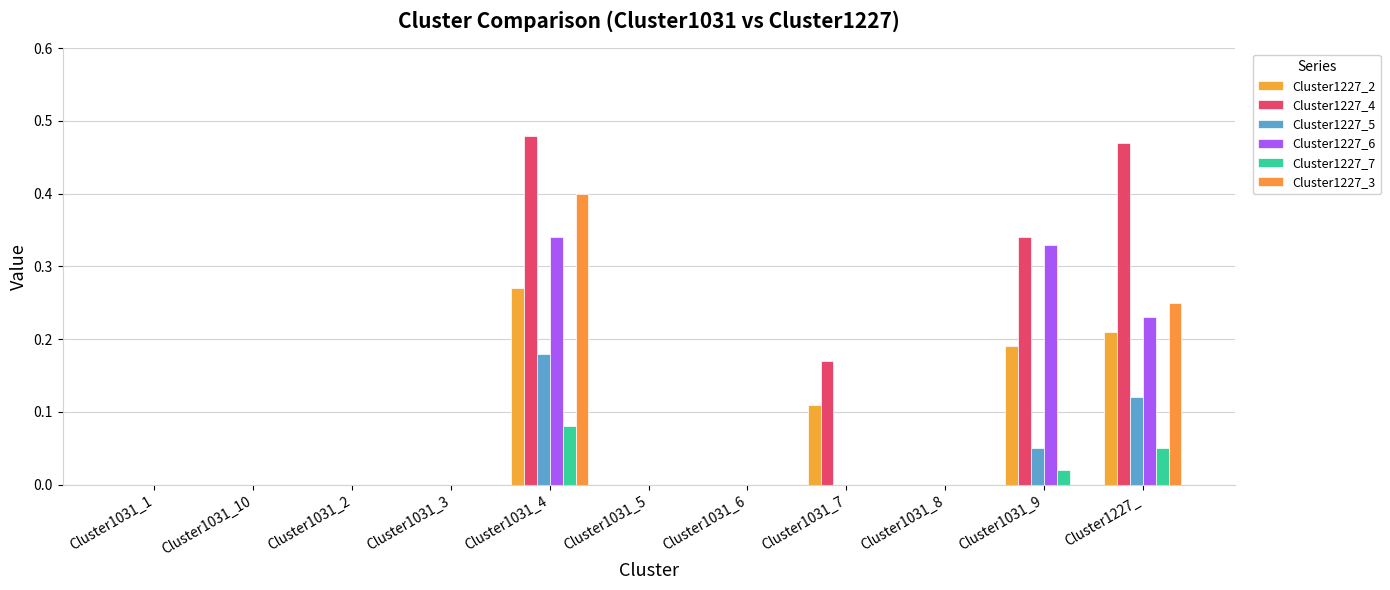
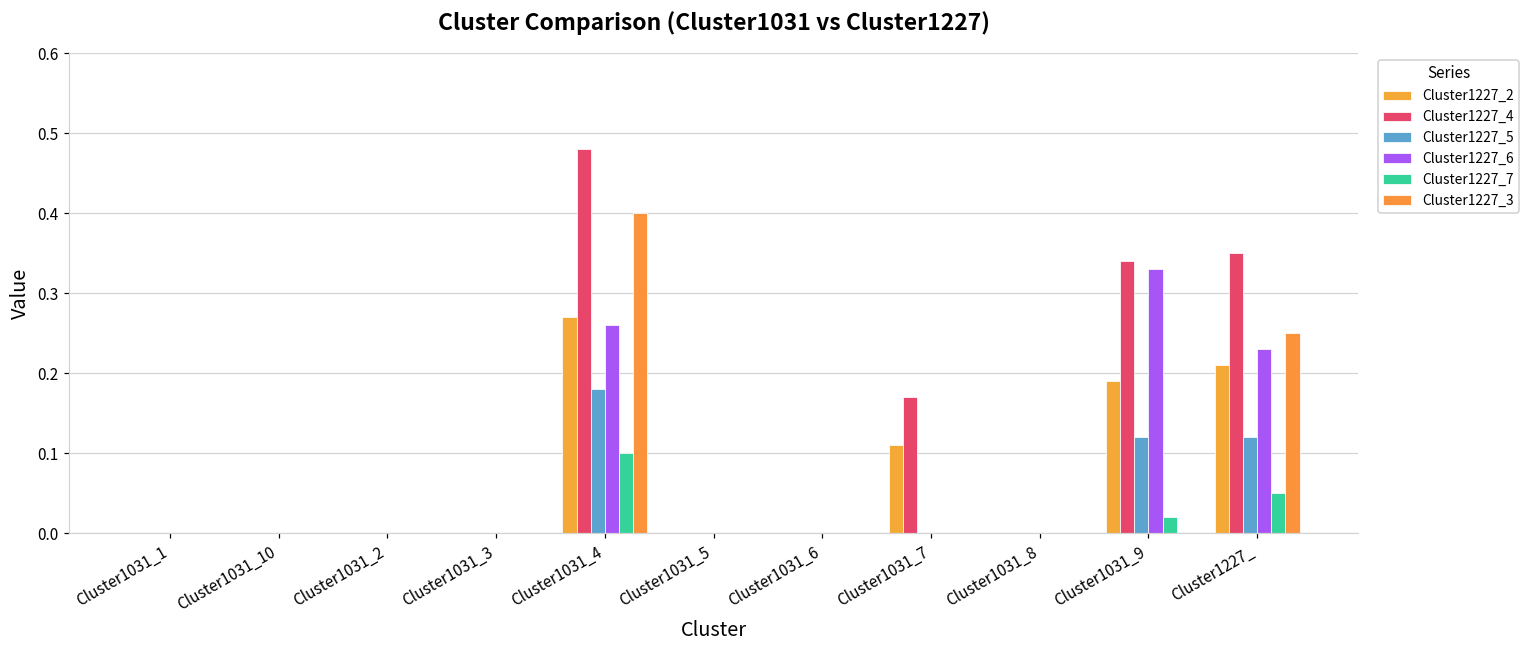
  {
    "Cluster1227_4": {
      "Cluster1031_1": 0.00,
      "Cluster1031_10": 0.00,
      "Cluster1031_2": 0.00,
      "Cluster1031_3": 0.00,
      "Cluster1031_4": 0.48,
      "Cluster1031_5": 0.00,
      "Cluster1031_6": 0.00,
      "Cluster1031_7": 0.17,
      "Cluster1031_8": 0.00,
      "Cluster1031_9": 0.34,
-     "Cluster1227_": 0.47
+     "Cluster1227_": 0.35
    },
    "Cluster1227_5": {
      "Cluster1031_1": 0.00,
      "Cluster1031_10": 0.00,
      "Cluster1031_2": 0.00,
      "Cluster1031_3": 0.00,
      "Cluster1031_4": 0.18,
      "Cluster1031_5": 0.00,
      "Cluster1031_6": 0.00,
      "Cluster1031_7": 0.00,
      "Cluster1031_8": 0.00,
-     "Cluster1031_9": 0.05,
+     "Cluster1031_9": 0.12,
      "Cluster1227_": 0.12
    },
    "Cluster1227_6": {
      "Cluster1031_1": 0.00,
      "Cluster1031_10": 0.00,
      "Cluster1031_2": 0.00,
      "Cluster1031_3": 0.00,
-     "Cluster1031_4": 0.34,
+     "Cluster1031_4": 0.26,
      "Cluster1031_5": 0.00,
      "Cluster1031_6": 0.00,
      "Cluster1031_7": 0.00,
      "Cluster1031_8": 0.00,
      "Cluster1031_9": 0.33,
      "Cluster1227_": 0.23
    },
    "Cluster1227_7": {
      "Cluster1031_1": 0.00,
      "Cluster1031_10": 0.00,
      "Cluster1031_2": 0.00,
      "Cluster1031_3": 0.00,
-     "Cluster1031_4": 0.08,
+     "Cluster1031_4": 0.10,
      "Cluster1031_5": 0.00,
      "Cluster1031_6": 0.00,
      "Cluster1031_7": 0.00,
      "Cluster1031_8": 0.00,
      "Cluster1031_9": 0.02,
      "Cluster1227_": 0.05
    }
  }
